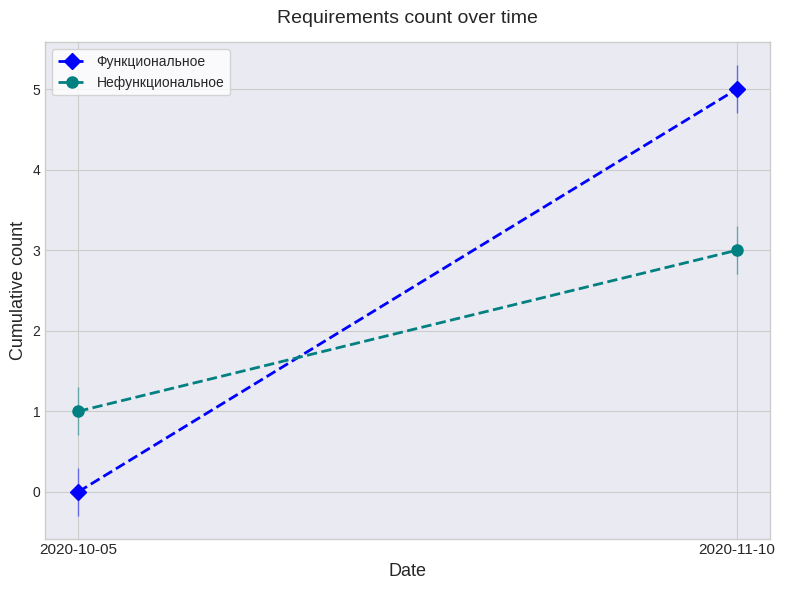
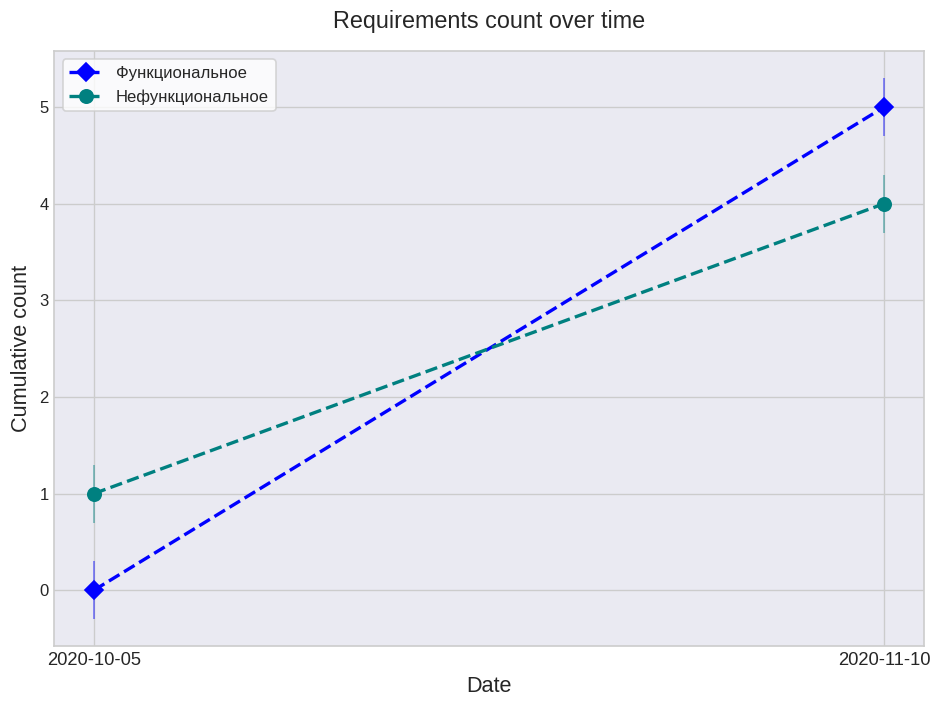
  {
    "Функциональное": {
      "2020-10-05": 0,
      "2020-11-10": 5
    },
    "Нефункциональное": {
      "2020-10-05": 1,
-     "2020-11-10": 3
+     "2020-11-10": 4
    }
  }
